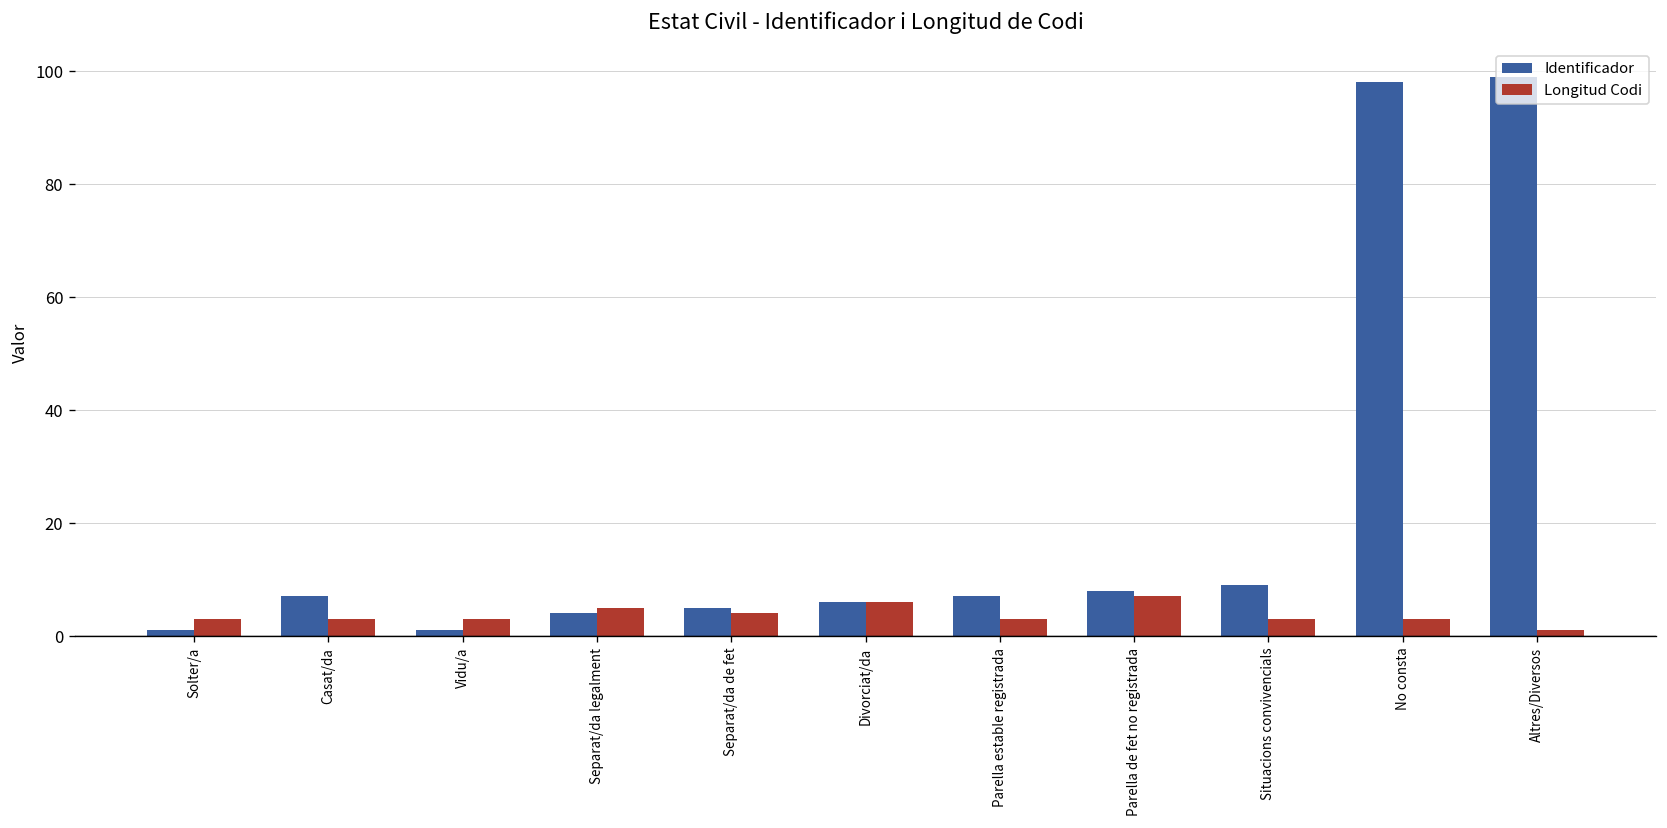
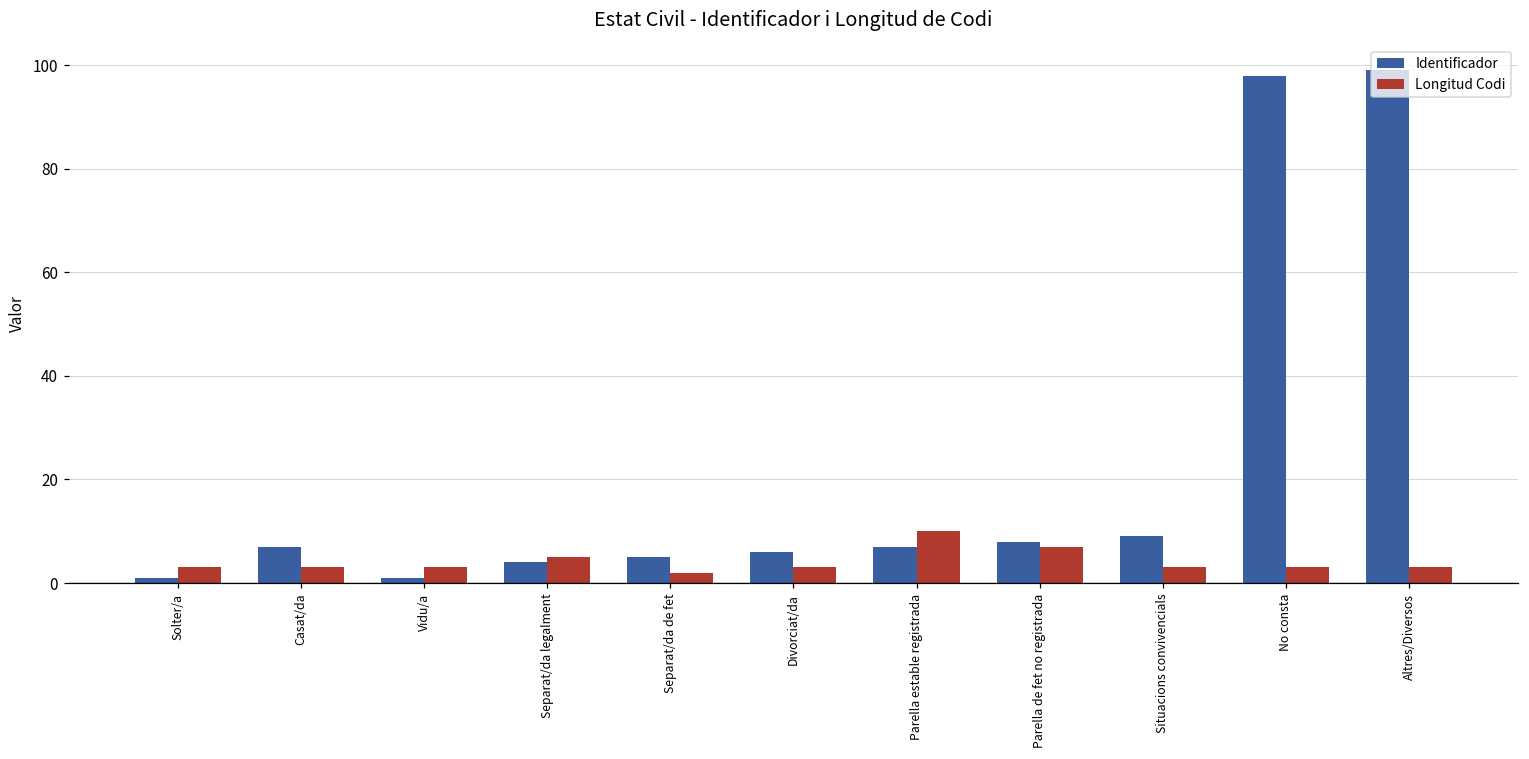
  {
    "Identificador": {
      "Solter/a": 1,
      "Casat/da": 7,
      "Vidu/a": 1,
      "Separat/da legalment": 4,
      "Separat/da de fet": 5,
      "Divorciat/da": 6,
      "Parella estable registrada": 7,
      "Parella de fet no registrada": 8,
      "Situacions convivencials": 9,
      "No consta": 98
    },
    "Longitud Codi": {
      "Solter/a": 3,
      "Casat/da": 3,
      "Vidu/a": 3,
      "Separat/da legalment": 5,
-     "Separat/da de fet": 4,
-     "Divorciat/da": 6,
-     "Parella estable registrada": 3,
+     "Separat/da de fet": 2,
+     "Divorciat/da": 3,
+     "Parella estable registrada": 10,
      "Parella de fet no registrada": 7,
      "Situacions convivencials": 3,
      "No consta": 3,
-     "Altres/Diversos": 1
+     "Altres/Diversos": 3
    }
  }
